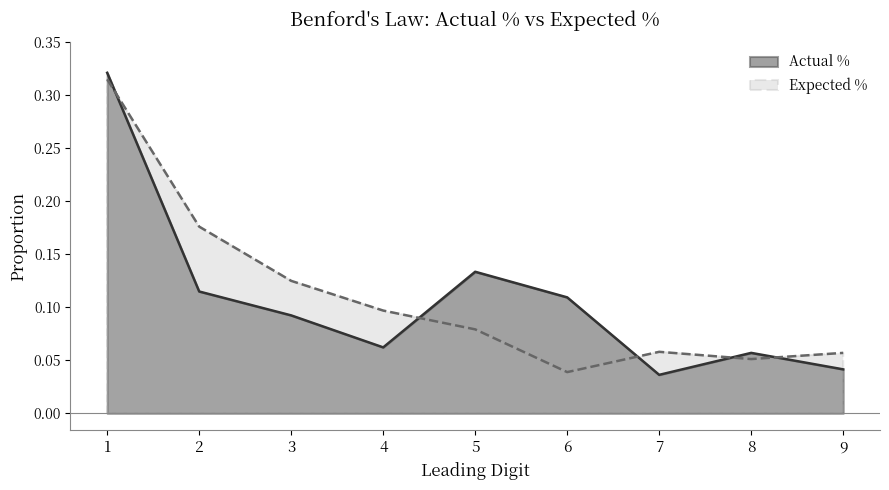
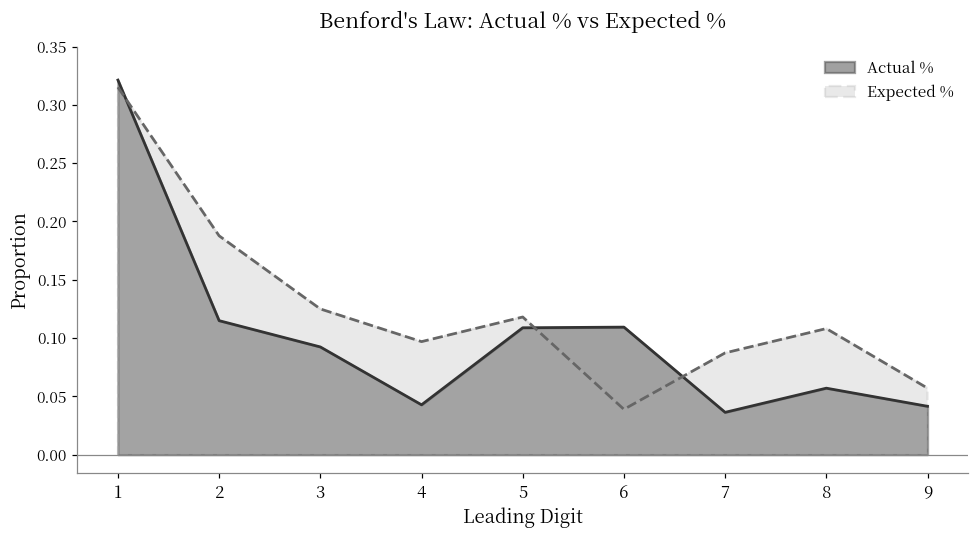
  {
    "Actual %": {
      "1": 0.321,
      "2": 0.115,
      "3": 0.092,
-     "4": 0.062,
-     "5": 0.134,
+     "4": 0.043,
+     "5": 0.109,
      "6": 0.109,
      "7": 0.036,
      "8": 0.057,
      "9": 0.041
    },
    "Expected %": {
      "1": 0.315,
-     "2": 0.176,
+     "2": 0.188,
      "3": 0.125,
      "4": 0.097,
-     "5": 0.079,
+     "5": 0.118,
      "6": 0.039,
-     "7": 0.058,
-     "8": 0.051,
+     "7": 0.087,
+     "8": 0.108,
      "9": 0.057
    }
  }
